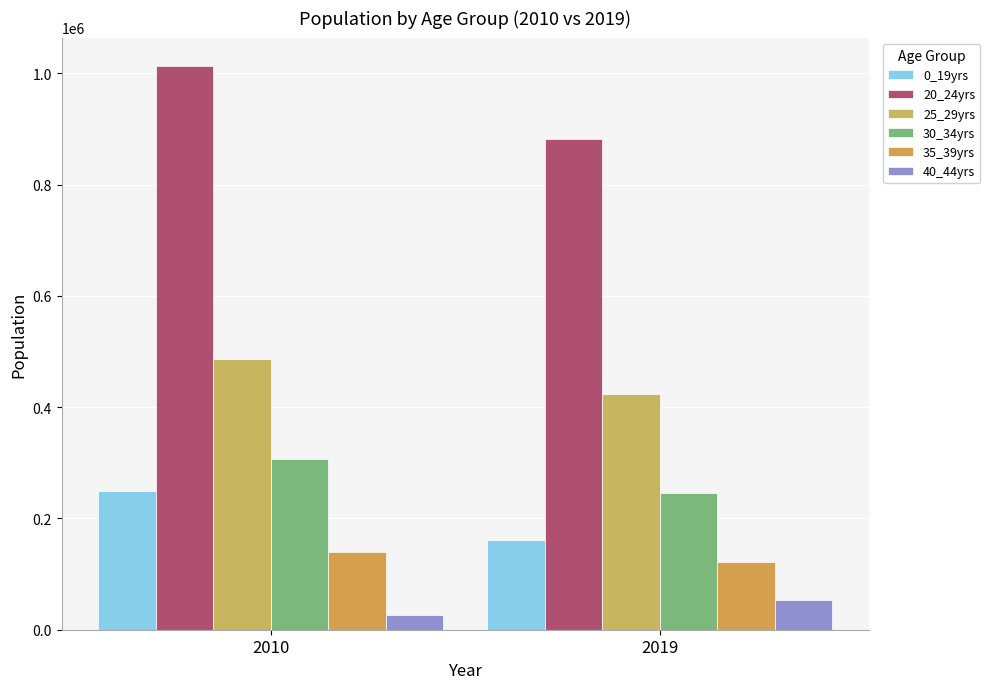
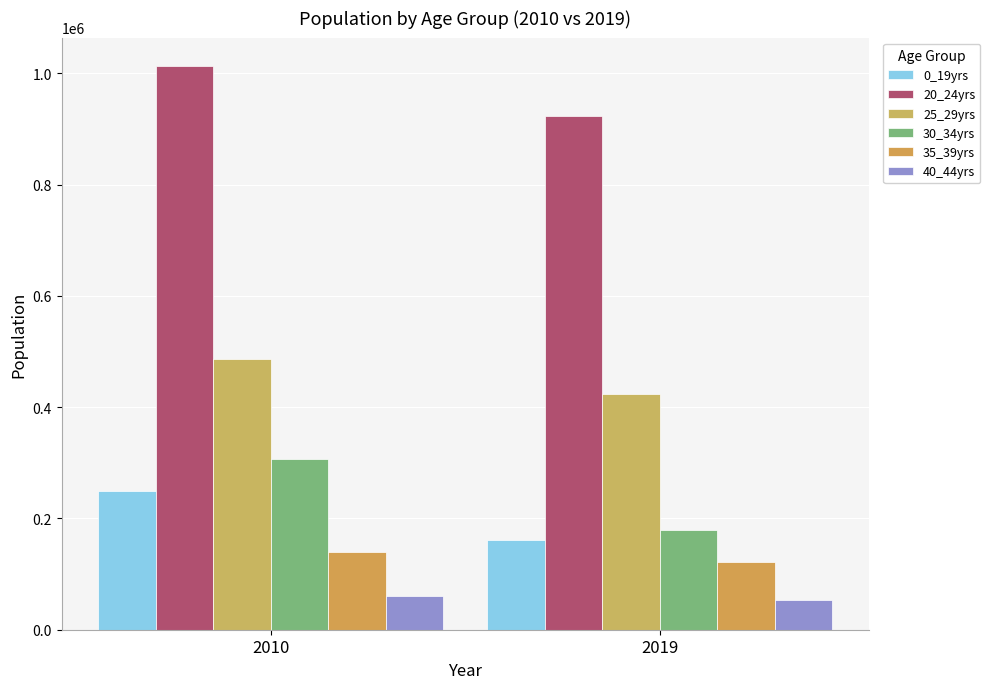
  {
    "0_19yrs": {
      "2010": 250000,
      "2019": 160000
    },
    "20_24yrs": {
      "2010": 1010000,
-     "2019": 880000
+     "2019": 920000
    },
    "30_34yrs": {
      "2010": 310000,
-     "2019": 240000
+     "2019": 180000
    },
    "40_44yrs": {
-     "2010": 30000,
+     "2010": 60000,
      "2019": 50000
    }
  }
